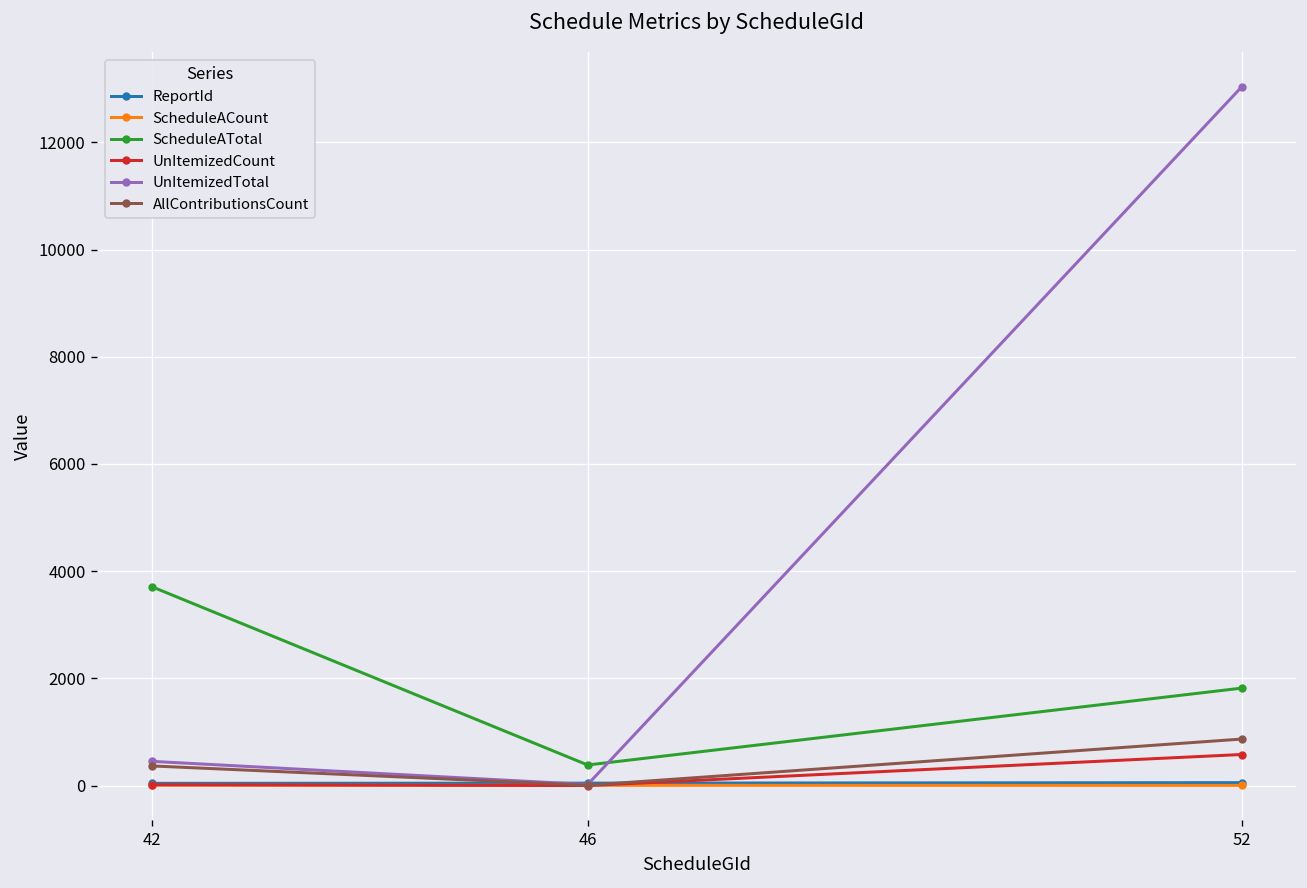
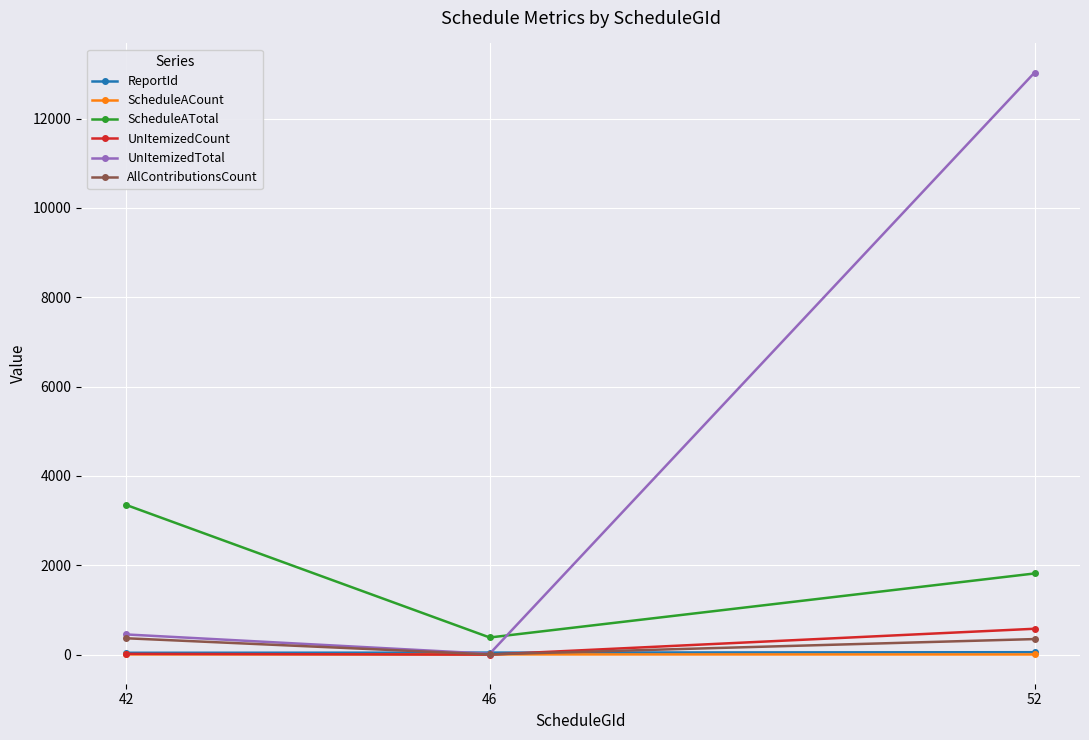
  {
    "ScheduleATotal": {
-     "42": 3700,
+     "42": 3400,
      "46": 400,
      "52": 1800
    },
    "UnItemizedCount": {
      "52": 600
    },
    "UnItemizedTotal": {
      "42": 500,
      "52": 13000
    },
    "AllContributionsCount": {
      "42": 400,
-     "52": 900
+     "52": 300
    }
  }
